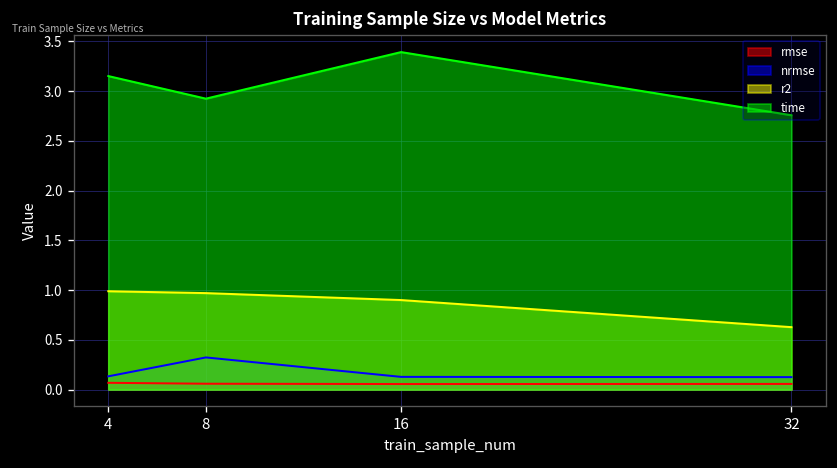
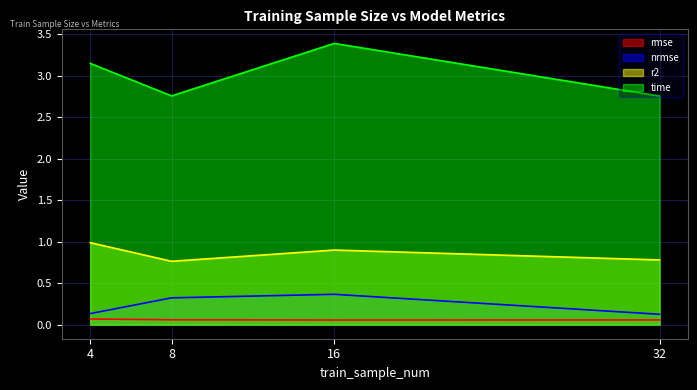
  {
    "rmse": {
      "4": 0.1,
      "8": 0.1,
      "16": 0.1,
      "32": 0.1
    },
    "nrmse": {
      "4": 0.1,
      "8": 0.3,
-     "16": 0.1,
+     "16": 0.4,
      "32": 0.1
    },
    "r2": {
      "4": 1.0,
-     "8": 1.0,
+     "8": 0.8,
      "16": 0.9,
-     "32": 0.6
+     "32": 0.8
    },
    "time": {
      "4": 3.2,
-     "8": 2.9,
+     "8": 2.8,
      "16": 3.4
    }
  }
